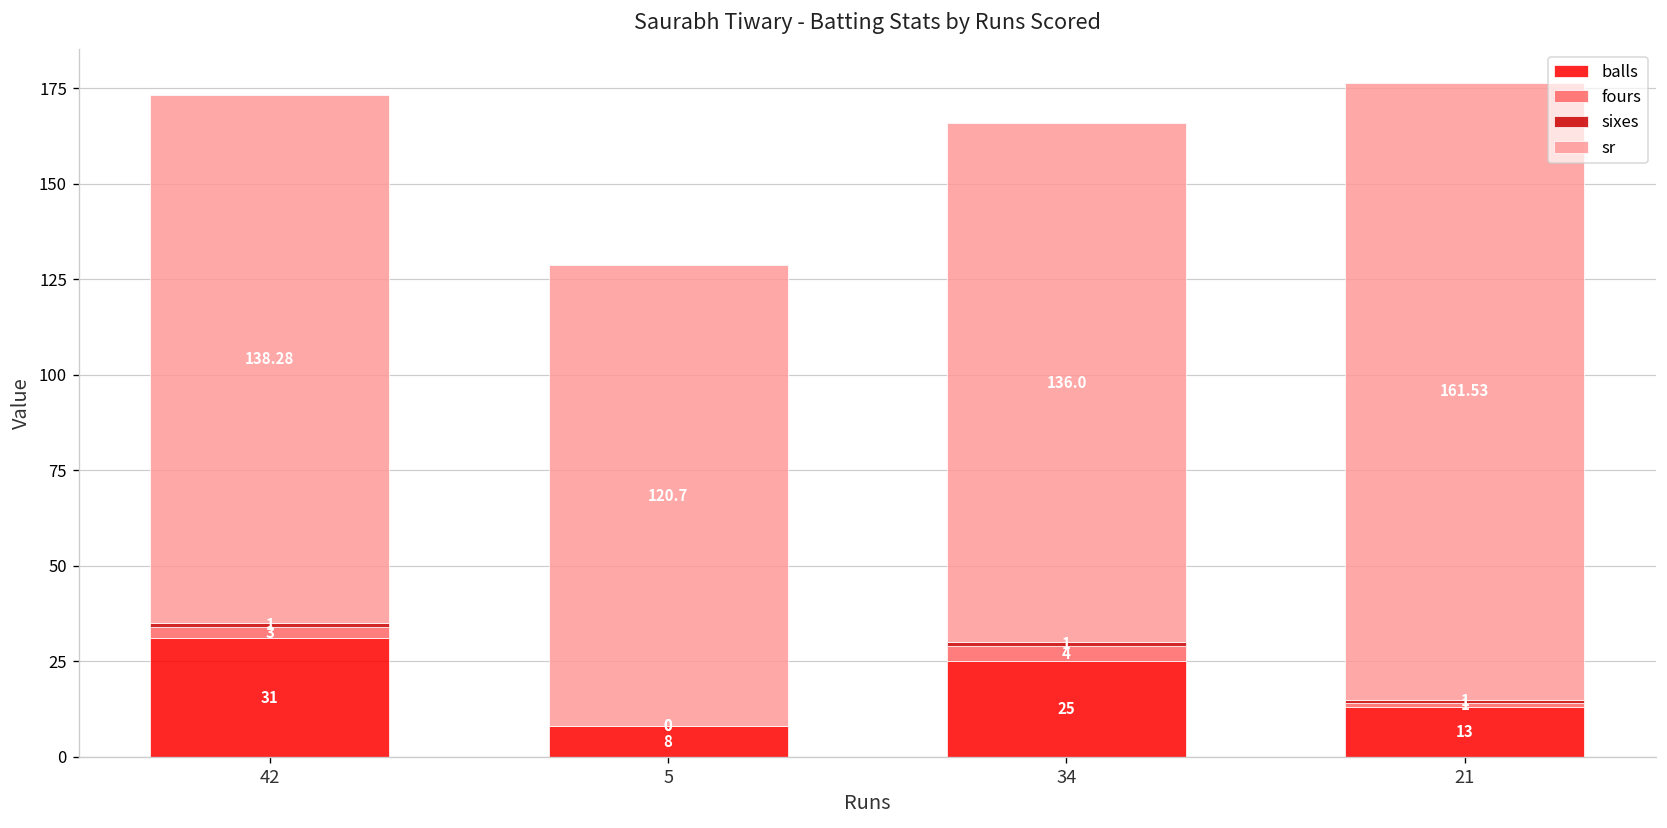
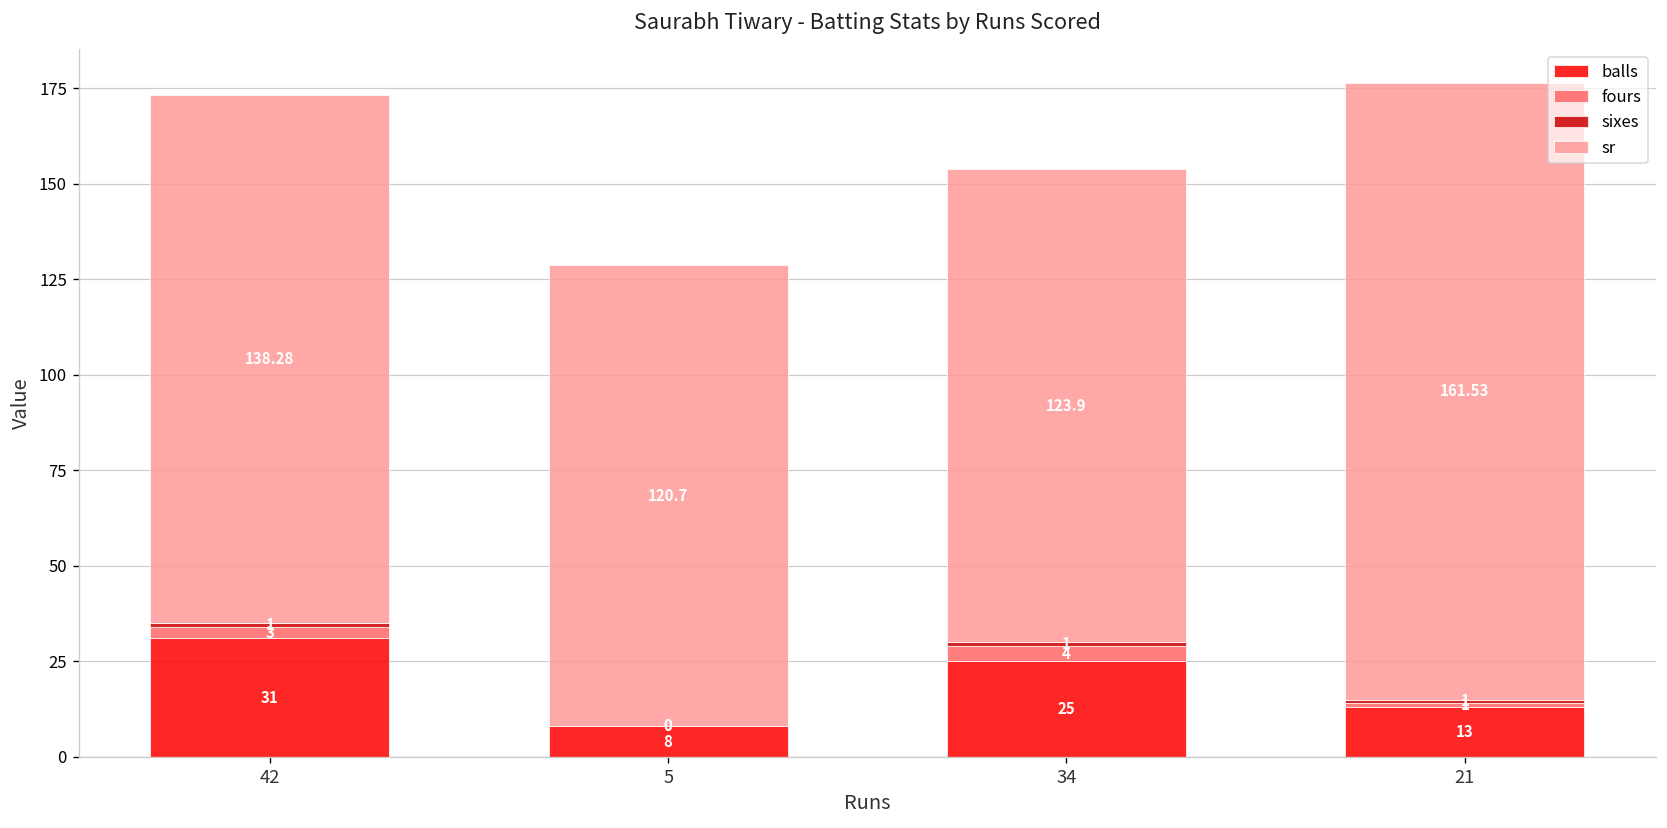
  {
    "sr": {
      "42": 138.28,
      "5": 120.7,
-     "34": 136.0,
+     "34": 123.9,
      "21": 161.53
    }
  }
